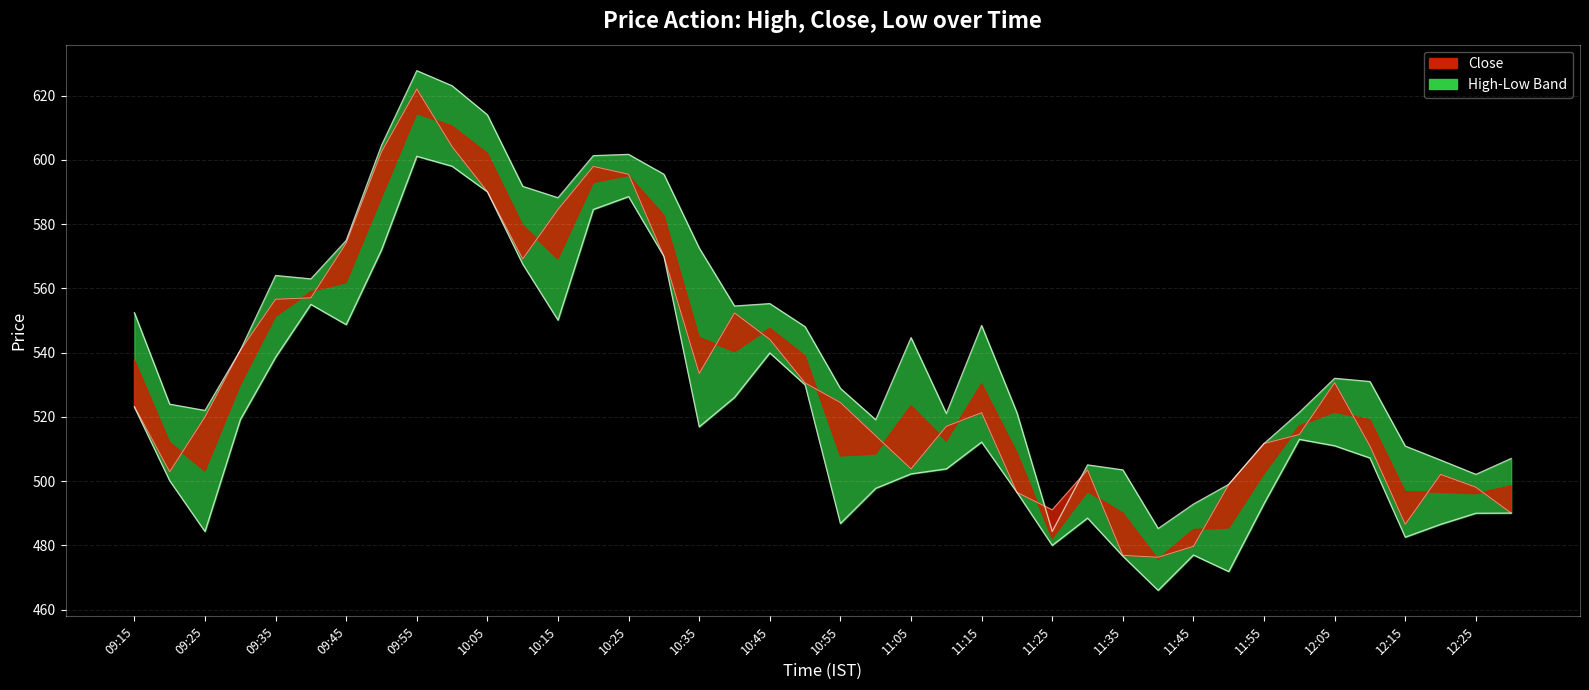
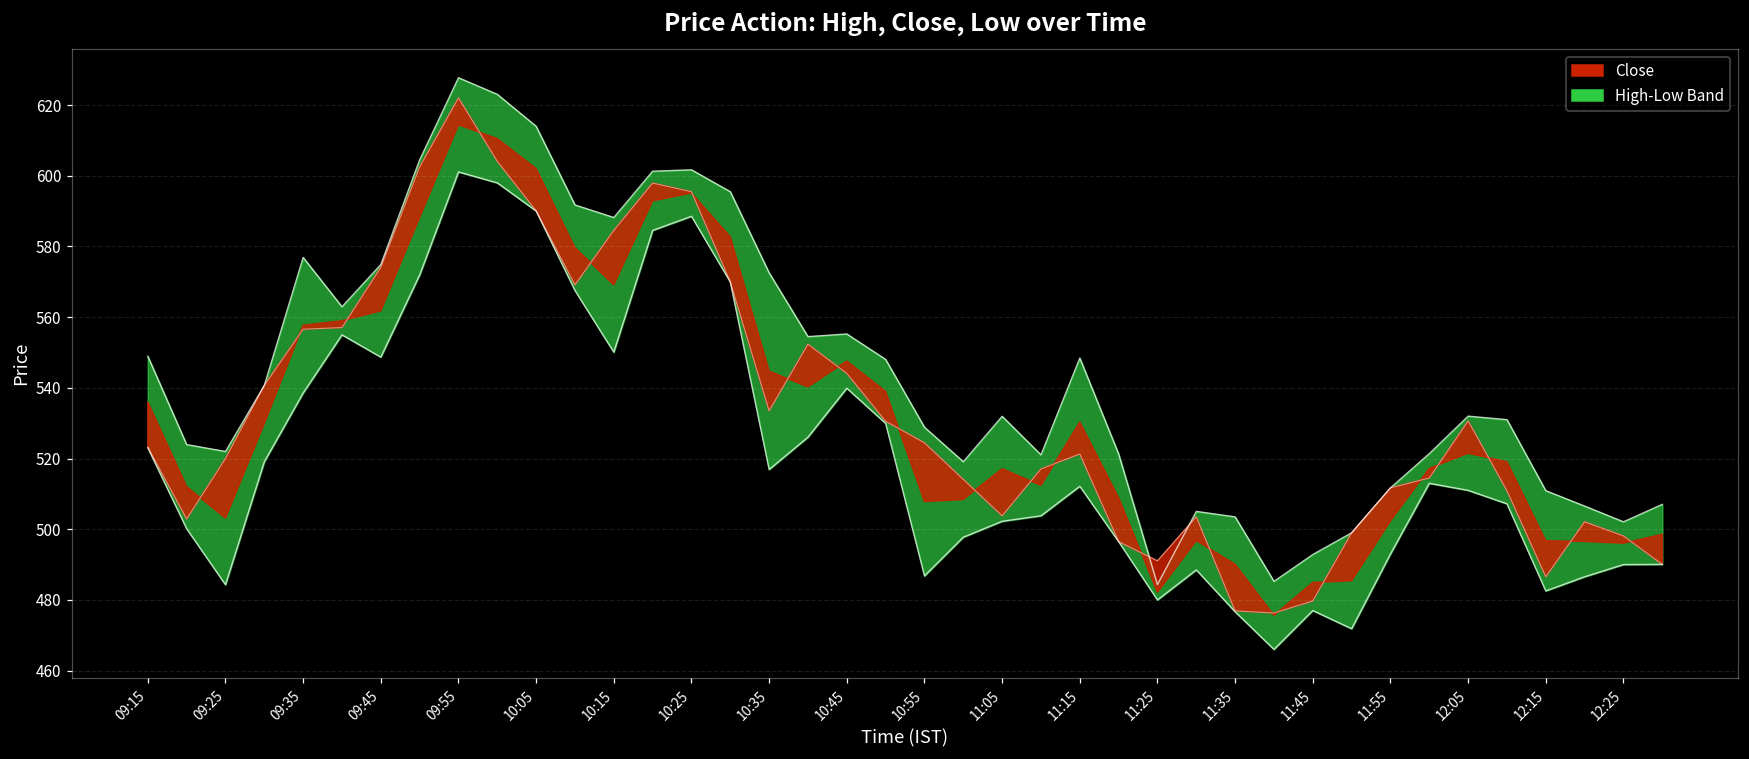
  {
    "High-Low Band": {
-     "09:15": 552,
+     "09:15": 549,
      "09:25": 522,
-     "09:35": 564,
+     "09:35": 577,
      "09:55": 628,
      "10:05": 614,
      "10:15": 588,
      "10:25": 602,
      "10:35": 573,
      "10:45": 555,
      "10:55": 529,
-     "11:05": 545,
+     "11:05": 532,
      "11:15": 548,
      "11:25": 484,
      "11:35": 504,
      "11:45": 493,
      "12:05": 532,
      "12:15": 511,
      "12:25": 502
    }
  }
